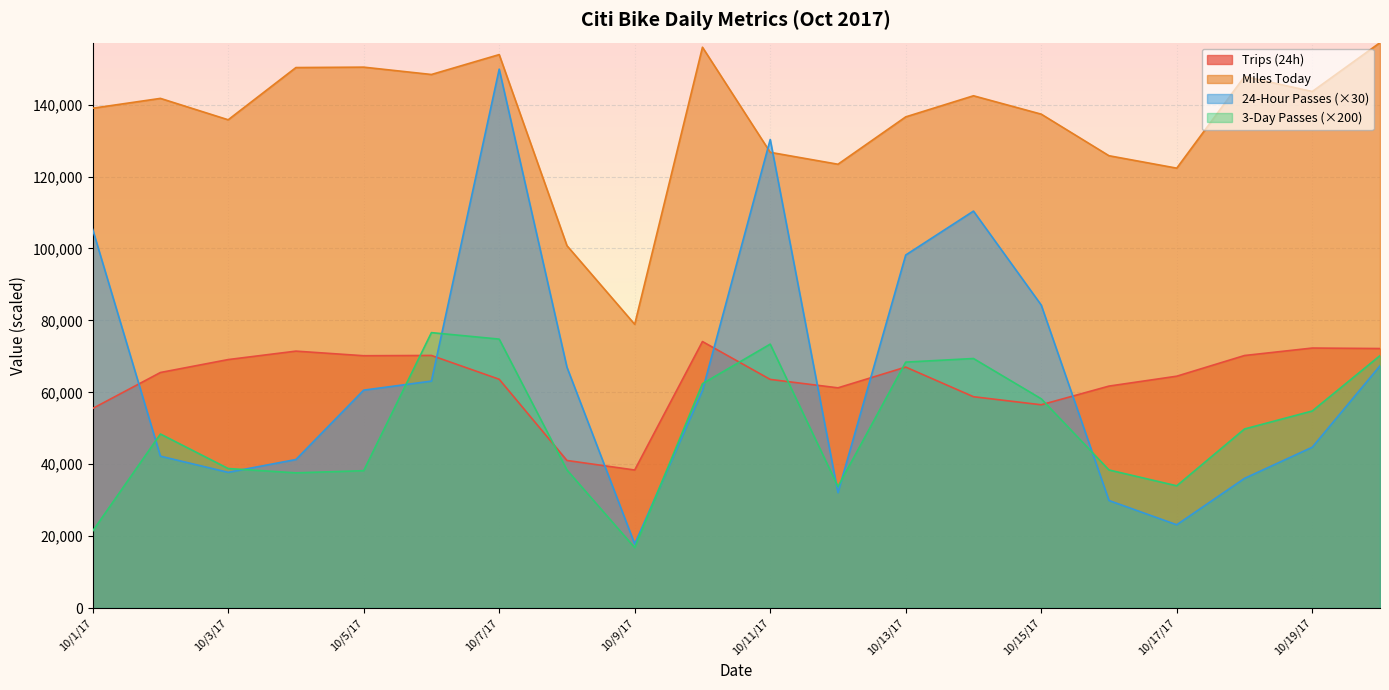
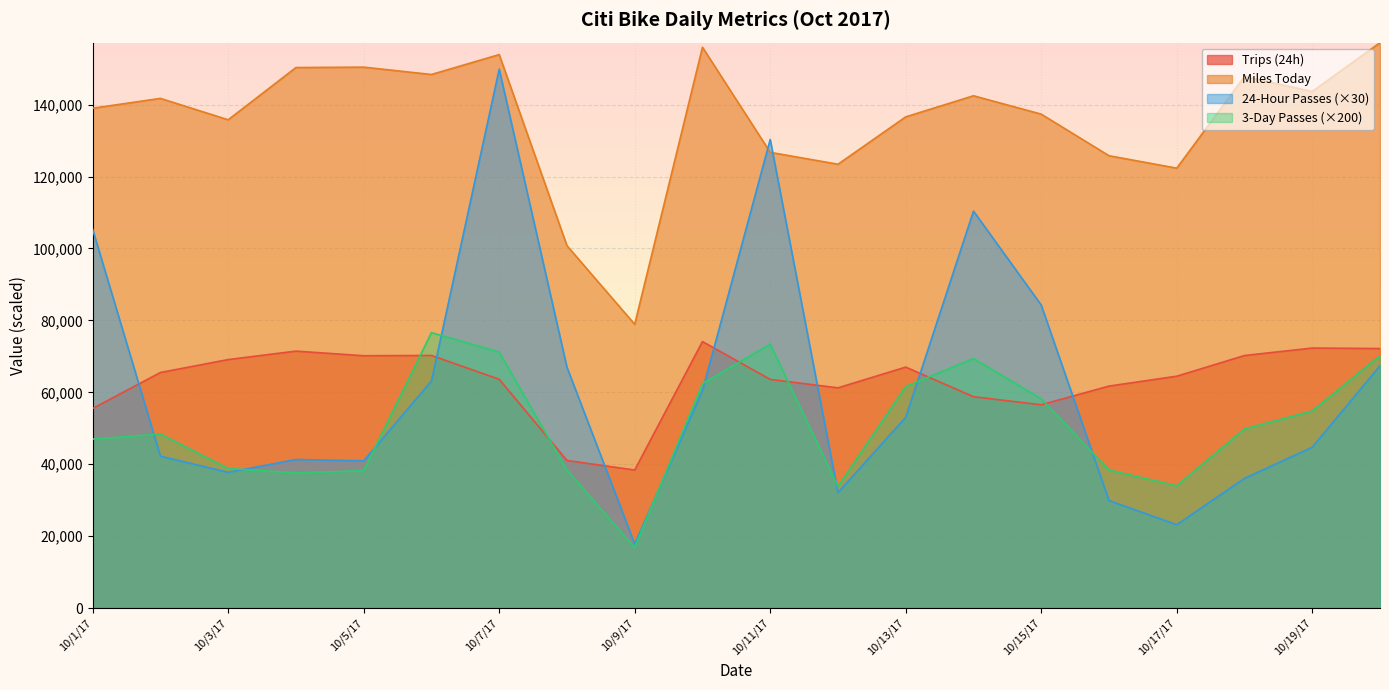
  {
    "24-Hour Passes (×30)": {
      "10/1/17": "105,000",
      "10/3/17": "38,000",
-     "10/5/17": "61,000",
+     "10/5/17": "41,000",
      "10/7/17": "150,000",
      "10/9/17": "18,000",
      "10/11/17": "130,000",
-     "10/13/17": "98,000",
+     "10/13/17": "53,000",
      "10/15/17": "84,000",
      "10/17/17": "23,000",
      "10/19/17": "45,000"
    },
    "3-Day Passes (×200)": {
-     "10/1/17": "21,000",
+     "10/1/17": "47,000",
      "10/3/17": "39,000",
      "10/5/17": "38,000",
-     "10/7/17": "75,000",
+     "10/7/17": "71,000",
      "10/9/17": "17,000",
      "10/11/17": "73,000",
-     "10/13/17": "68,000",
+     "10/13/17": "62,000",
      "10/15/17": "58,000",
      "10/17/17": "34,000",
      "10/19/17": "55,000"
    }
  }
